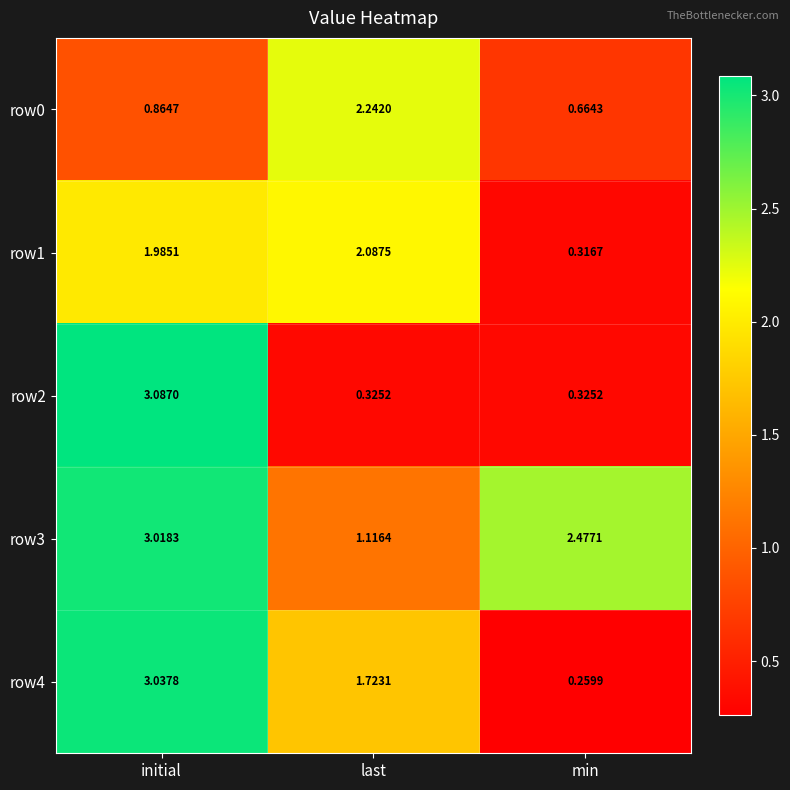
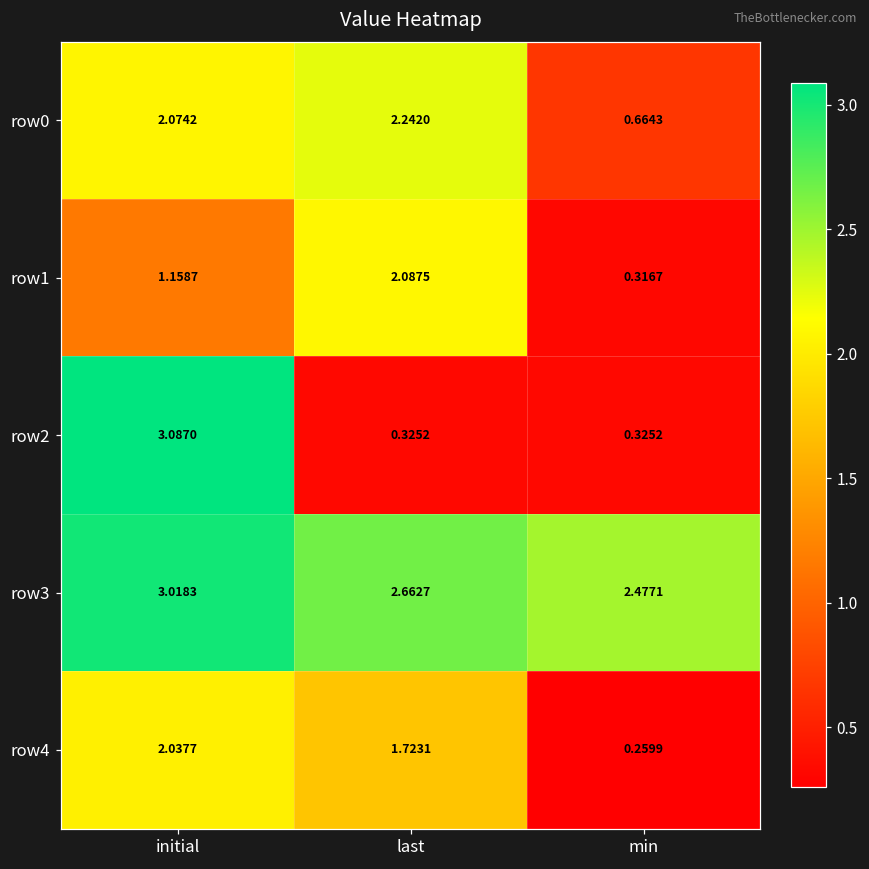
  {
    "row0": {
-     "initial": 0.8647,
+     "initial": 2.0742,
      "last": 2.2420,
      "min": 0.6643
    },
    "row1": {
-     "initial": 1.9851,
+     "initial": 1.1587,
      "last": 2.0875,
      "min": 0.3167
    },
    "row2": {
      "initial": 3.0870,
      "last": 0.3252,
      "min": 0.3252
    },
    "row3": {
      "initial": 3.0183,
-     "last": 1.1164,
+     "last": 2.6627,
      "min": 2.4771
    },
    "row4": {
-     "initial": 3.0378,
+     "initial": 2.0377,
      "last": 1.7231,
      "min": 0.2599
    }
  }
